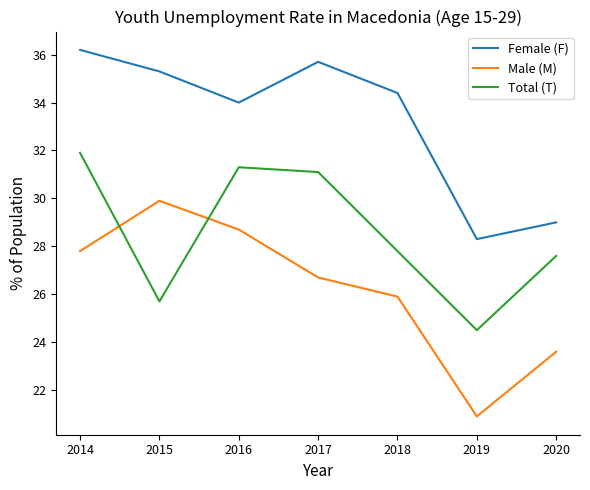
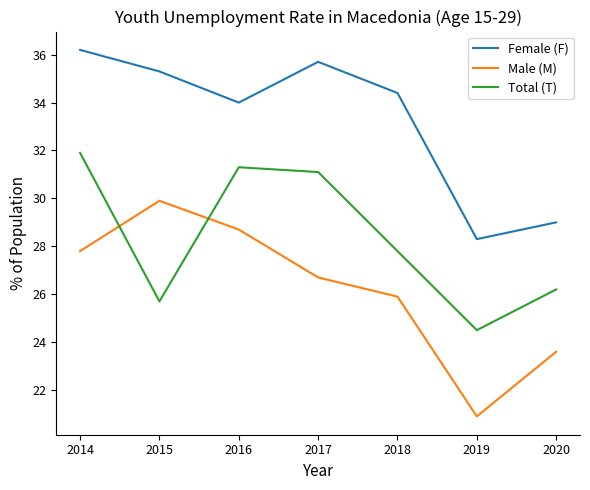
  {
    "Female (F)": {
      "2014": 36.2,
      "2015": 35.3,
      "2016": 34.0,
      "2017": 35.7,
      "2018": 34.4,
      "2019": 28.3,
      "2020": 29.0
    },
    "Male (M)": {
      "2014": 27.8,
      "2015": 29.9,
      "2016": 28.7,
      "2017": 26.7,
      "2018": 25.9,
      "2019": 20.9,
      "2020": 23.6
    },
    "Total (T)": {
      "2014": 31.9,
      "2015": 25.7,
      "2016": 31.3,
      "2017": 31.1,
      "2018": 27.8,
      "2019": 24.5,
-     "2020": 27.6
+     "2020": 26.2
    }
  }
